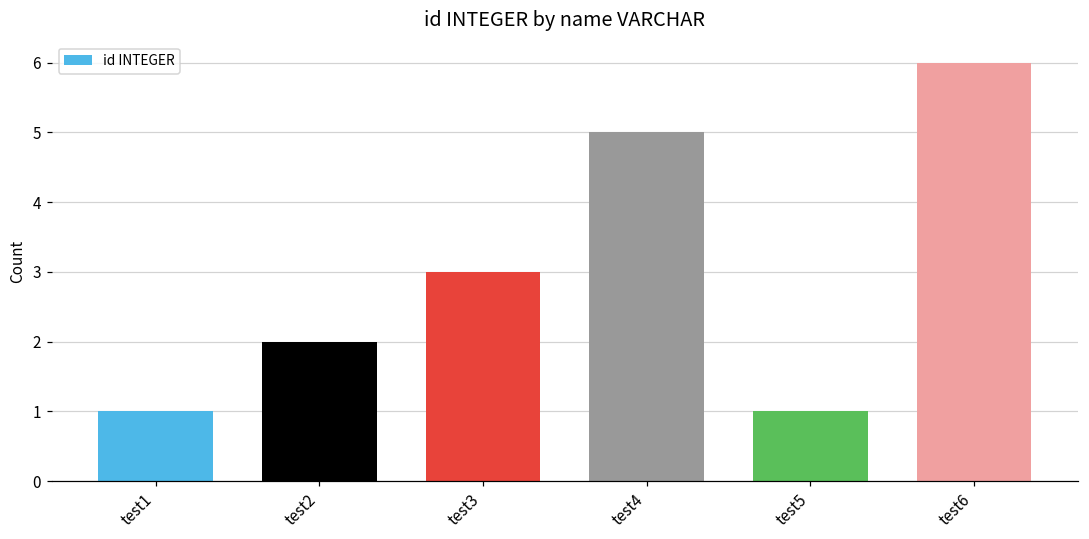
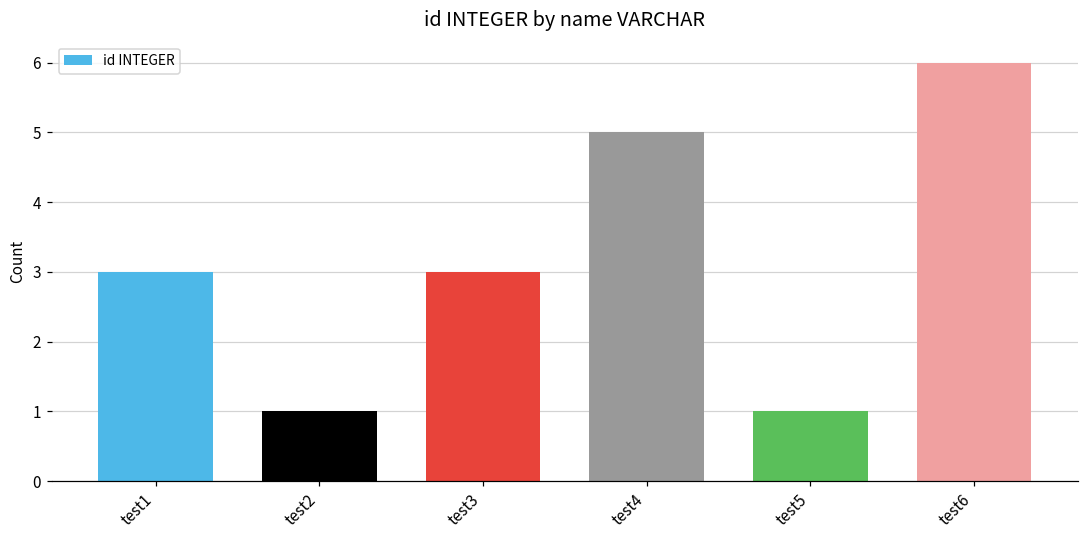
  {
-   "test1": 1,
-   "test2": 2,
+   "test1": 3,
+   "test2": 1,
    "test3": 3,
    "test4": 5,
    "test5": 1,
    "test6": 6
  }
